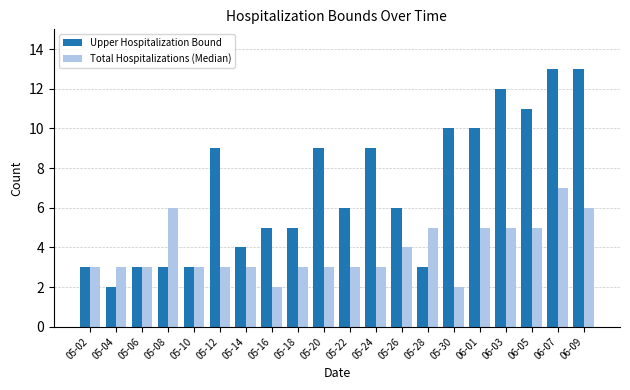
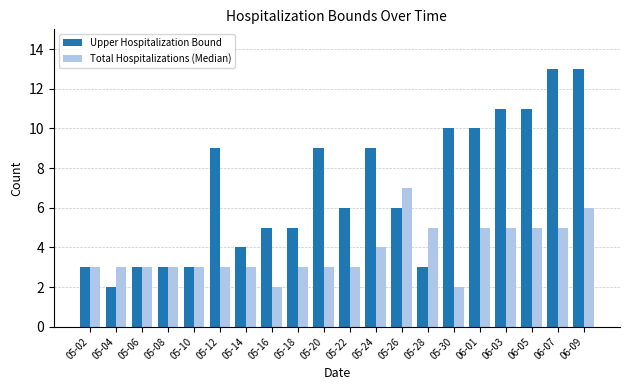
  {
    "Upper Hospitalization Bound": {
      "05-02": 3,
      "05-04": 2,
      "05-06": 3,
      "05-08": 3,
      "05-10": 3,
      "05-12": 9,
      "05-14": 4,
      "05-16": 5,
      "05-18": 5,
      "05-20": 9,
      "05-22": 6,
      "05-24": 9,
      "05-26": 6,
      "05-28": 3,
      "05-30": 10,
      "06-01": 10,
-     "06-03": 12,
+     "06-03": 11,
      "06-05": 11,
      "06-07": 13,
      "06-09": 13
    },
    "Total Hospitalizations (Median)": {
      "05-02": 3,
      "05-04": 3,
      "05-06": 3,
-     "05-08": 6,
+     "05-08": 3,
      "05-10": 3,
      "05-12": 3,
      "05-14": 3,
      "05-16": 2,
      "05-18": 3,
      "05-20": 3,
      "05-22": 3,
-     "05-24": 3,
-     "05-26": 4,
+     "05-24": 4,
+     "05-26": 7,
      "05-28": 5,
      "05-30": 2,
      "06-01": 5,
      "06-03": 5,
      "06-05": 5,
-     "06-07": 7,
+     "06-07": 5,
      "06-09": 6
    }
  }
